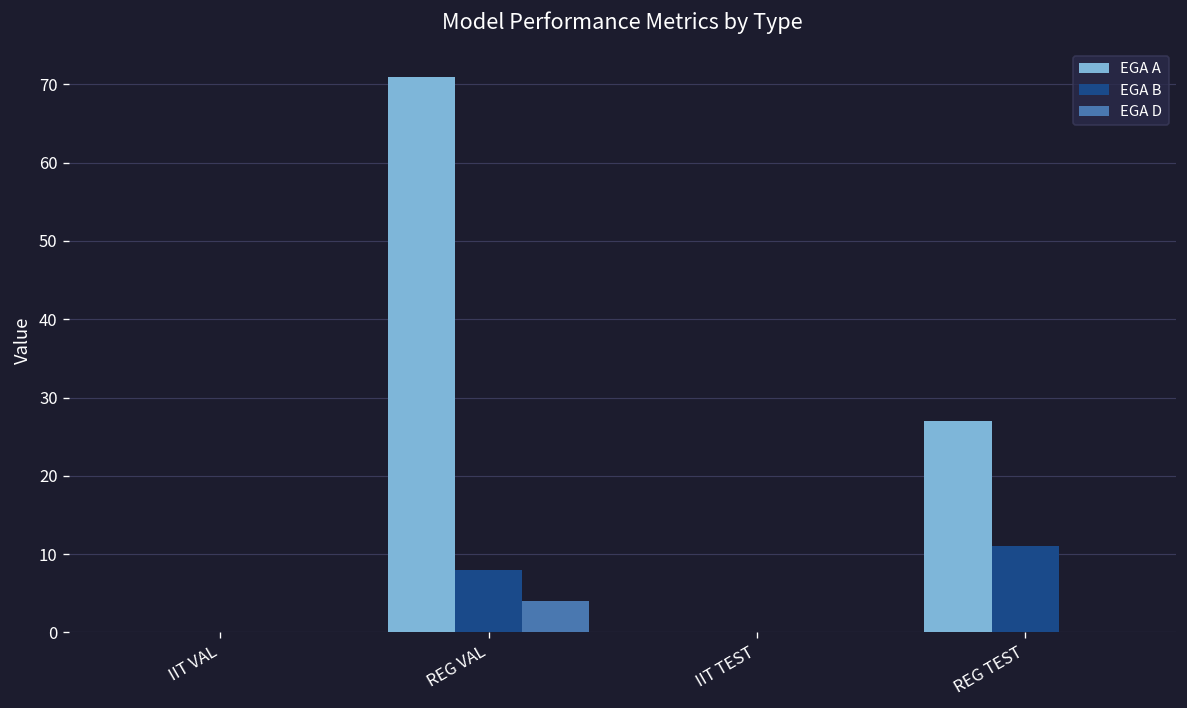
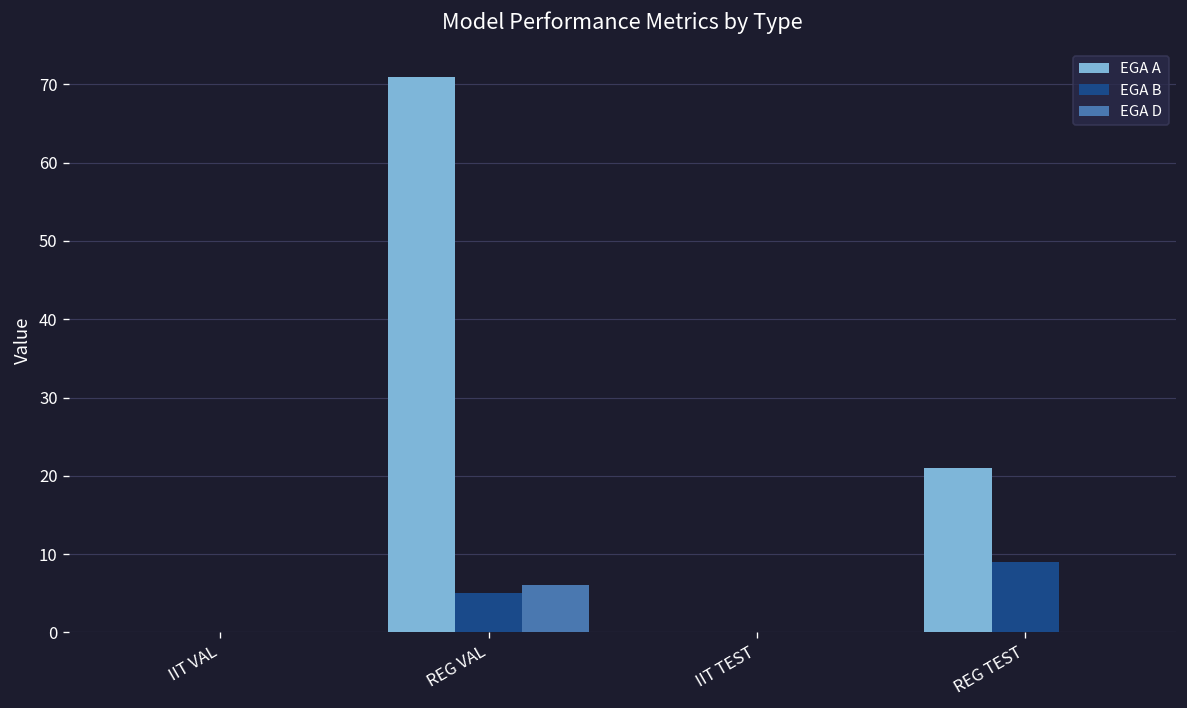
  {
    "EGA A": {
      "IIT VAL": 0,
      "REG VAL": 71,
      "IIT TEST": 0,
-     "REG TEST": 27
+     "REG TEST": 21
    },
    "EGA B": {
      "IIT VAL": 0,
-     "REG VAL": 8,
+     "REG VAL": 5,
      "IIT TEST": 0,
-     "REG TEST": 11
+     "REG TEST": 9
    },
    "EGA D": {
      "IIT VAL": 0,
-     "REG VAL": 4,
+     "REG VAL": 6,
      "IIT TEST": 0,
      "REG TEST": 0
    }
  }
